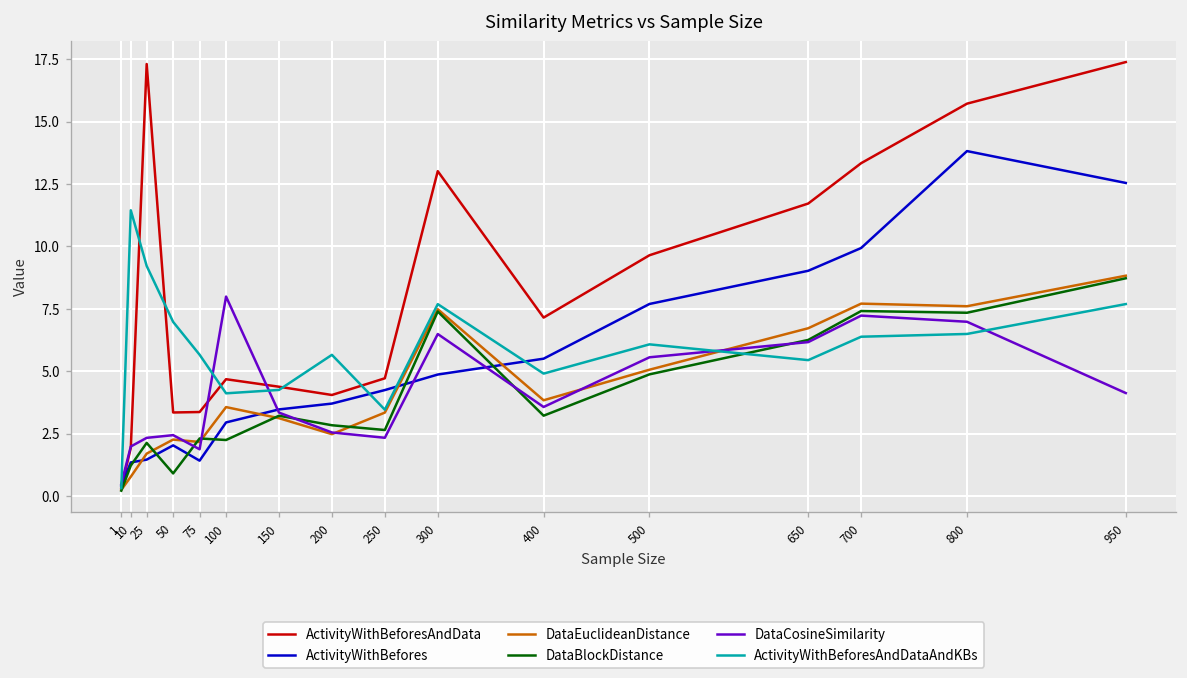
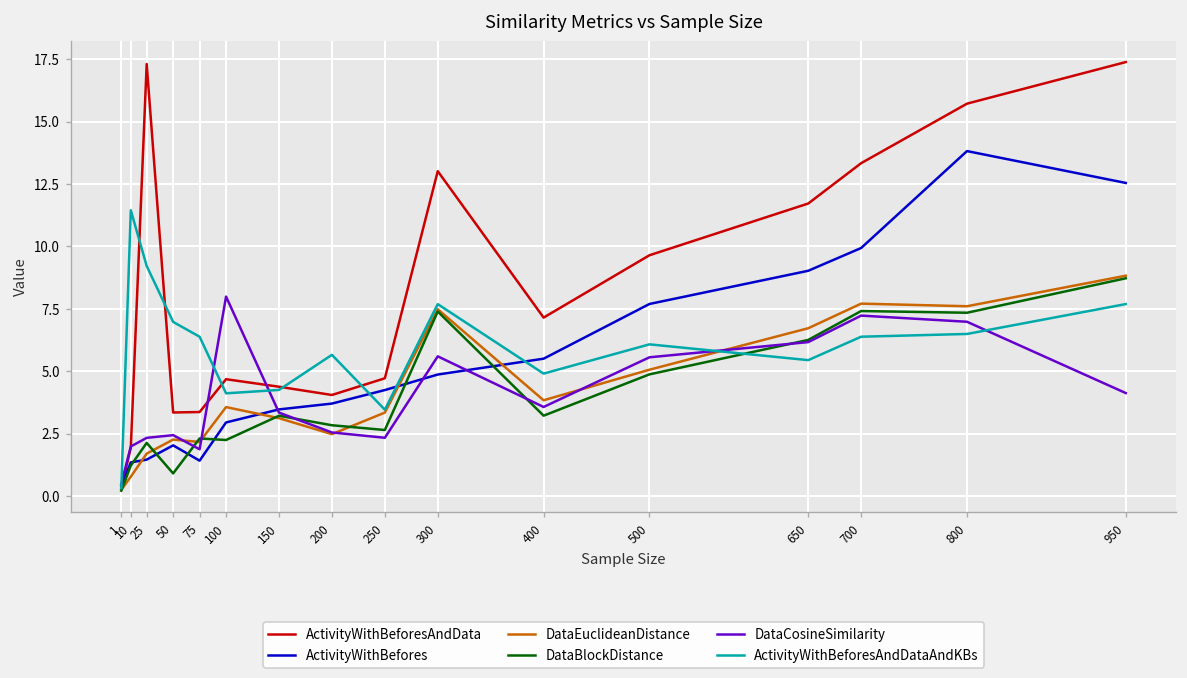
  {
    "ActivityWithBeforesAndData": {
      "25": 17.3,
      "50": 3.3,
      "75": 3.4,
      "100": 4.7,
      "150": 4.4,
      "200": 4.1,
      "250": 4.7,
      "300": 13.0,
      "400": 7.2,
      "500": 9.6,
      "650": 11.7,
      "700": 13.3,
      "800": 15.7,
      "950": 17.4
    },
    "ActivityWithBefores": {
      "10": 1.3,
      "25": 1.5,
      "50": 2.0,
      "75": 1.4,
      "100": 3.0,
      "150": 3.5,
      "200": 3.7,
      "250": 4.2,
      "300": 4.9,
      "400": 5.5,
      "500": 7.7,
      "650": 9.0,
      "700": 9.9,
      "800": 13.8,
      "950": 12.5
    },
    "DataEuclideanDistance": {
      "10": 0.8,
      "25": 1.7,
      "50": 2.3,
      "75": 2.2,
      "100": 3.6,
      "400": 3.8,
      "500": 5.1,
      "650": 6.7,
      "700": 7.7,
      "800": 7.6
    },
    "DataBlockDistance": {
      "10": 1.2,
      "25": 2.1,
      "50": 0.9,
      "75": 2.3,
      "100": 2.2,
      "200": 2.8,
      "250": 2.6,
      "400": 3.2,
      "500": 4.9,
      "700": 7.4,
      "800": 7.3
    },
    "DataCosineSimilarity": {
      "25": 2.3,
      "50": 2.4,
      "75": 1.9,
      "100": 8.0,
      "150": 3.3,
      "250": 2.3,
-     "300": 6.5,
+     "300": 5.6,
      "400": 3.6,
      "500": 5.6,
      "700": 7.2,
      "800": 7.0,
      "950": 4.1
    },
    "ActivityWithBeforesAndDataAndKBs": {
      "10": 11.4,
      "25": 9.2,
      "50": 7.0,
-     "75": 5.7,
+     "75": 6.4,
      "100": 4.1,
      "150": 4.3,
      "200": 5.7,
      "300": 7.7,
      "400": 4.9,
      "500": 6.1,
      "650": 5.4,
      "700": 6.4,
      "800": 6.5,
      "950": 7.7
    }
  }
